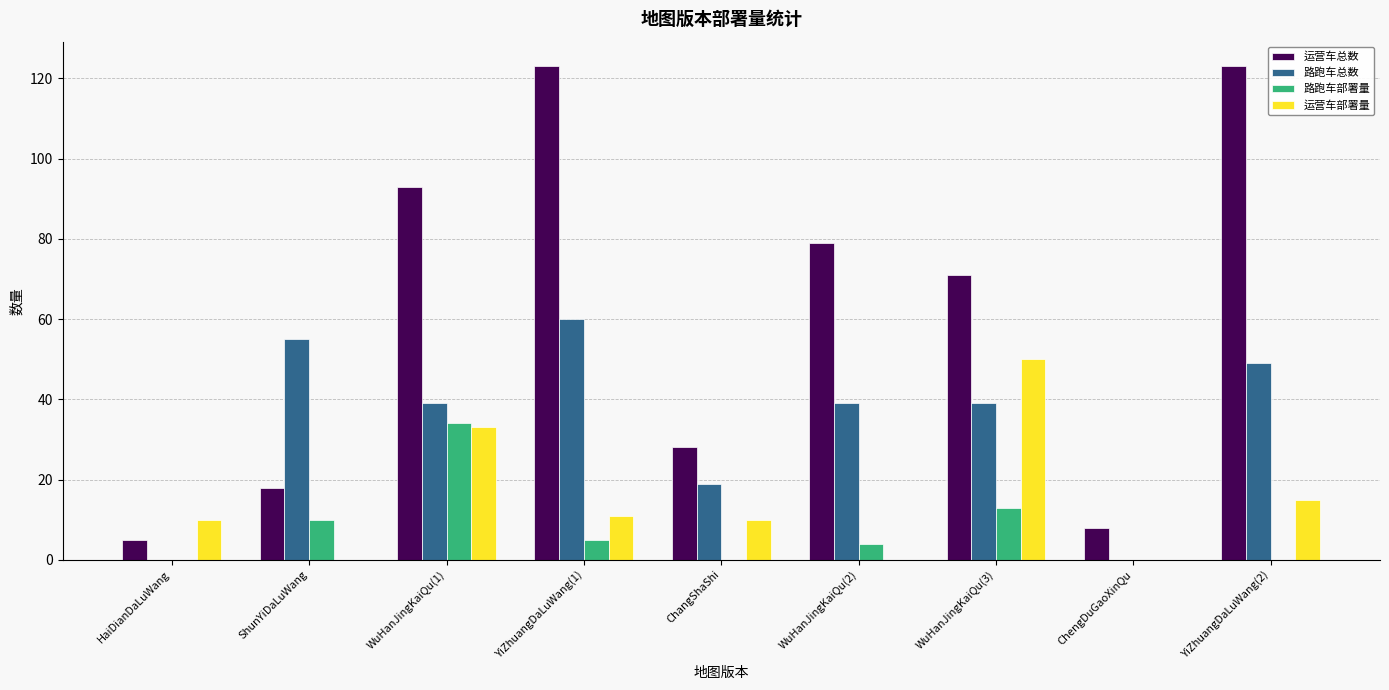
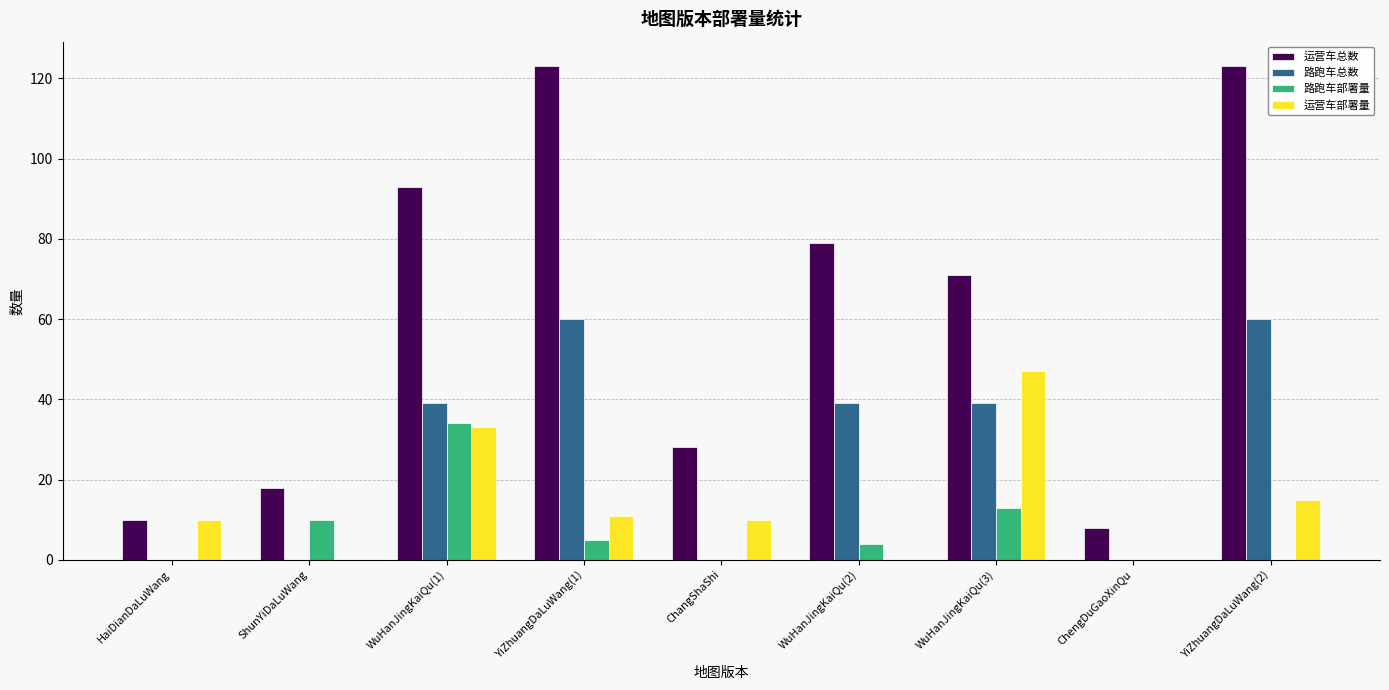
  {
    "运营车总数": {
-     "HaiDianDaLuWang": 5,
+     "HaiDianDaLuWang": 10,
      "ShunYiDaLuWang": 18,
      "WuHanJingKaiQu(1)": 93,
      "YiZhuangDaLuWang(1)": 123,
      "ChangShaShi": 28,
      "WuHanJingKaiQu(2)": 79,
      "WuHanJingKaiQu(3)": 71,
      "ChengDuGaoXinQu": 8,
      "YiZhuangDaLuWang(2)": 123
    },
    "路跑车总数": {
      "HaiDianDaLuWang": 0,
-     "ShunYiDaLuWang": 55,
+     "ShunYiDaLuWang": 0,
      "WuHanJingKaiQu(1)": 39,
      "YiZhuangDaLuWang(1)": 60,
-     "ChangShaShi": 19,
+     "ChangShaShi": 0,
      "WuHanJingKaiQu(2)": 39,
      "WuHanJingKaiQu(3)": 39,
      "ChengDuGaoXinQu": 0,
-     "YiZhuangDaLuWang(2)": 49
+     "YiZhuangDaLuWang(2)": 60
    },
    "路跑车部署量": {
      "HaiDianDaLuWang": 0,
      "ShunYiDaLuWang": 10,
      "WuHanJingKaiQu(1)": 34,
      "YiZhuangDaLuWang(1)": 5,
      "ChangShaShi": 0,
      "WuHanJingKaiQu(2)": 4,
      "WuHanJingKaiQu(3)": 13,
      "ChengDuGaoXinQu": 0,
      "YiZhuangDaLuWang(2)": 0
    },
    "运营车部署量": {
      "HaiDianDaLuWang": 10,
      "ShunYiDaLuWang": 0,
      "WuHanJingKaiQu(1)": 33,
      "YiZhuangDaLuWang(1)": 11,
      "ChangShaShi": 10,
      "WuHanJingKaiQu(2)": 0,
-     "WuHanJingKaiQu(3)": 50,
+     "WuHanJingKaiQu(3)": 47,
      "ChengDuGaoXinQu": 0,
      "YiZhuangDaLuWang(2)": 15
    }
  }
